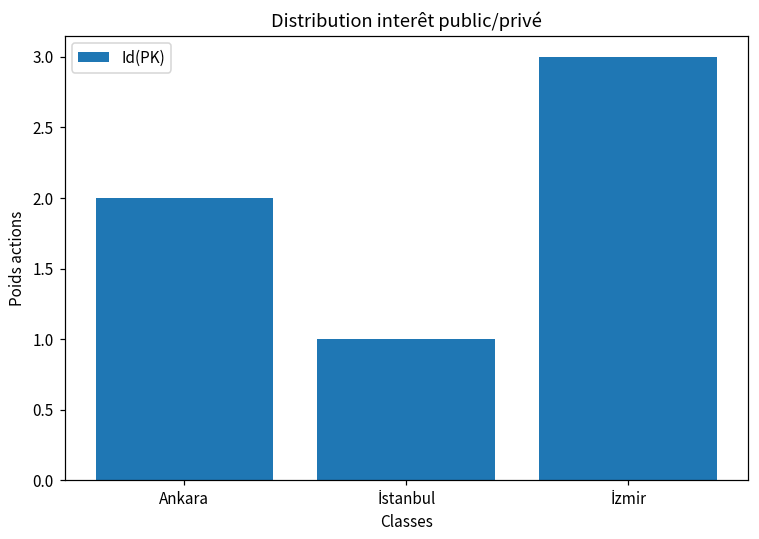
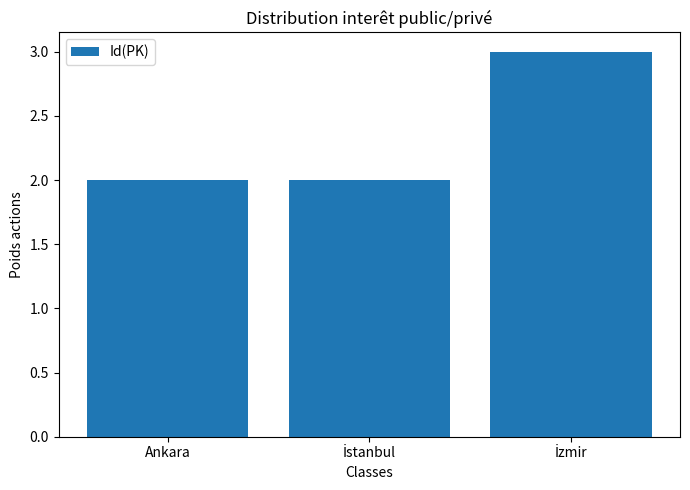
  {
    "Ankara": 2,
-   "İstanbul": 1,
+   "İstanbul": 2,
    "İzmir": 3
  }
